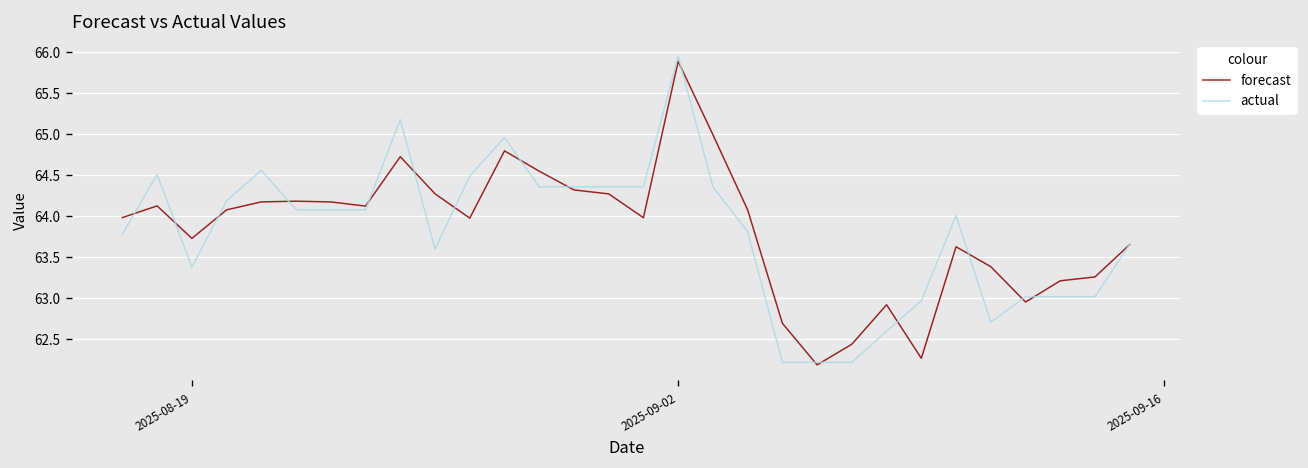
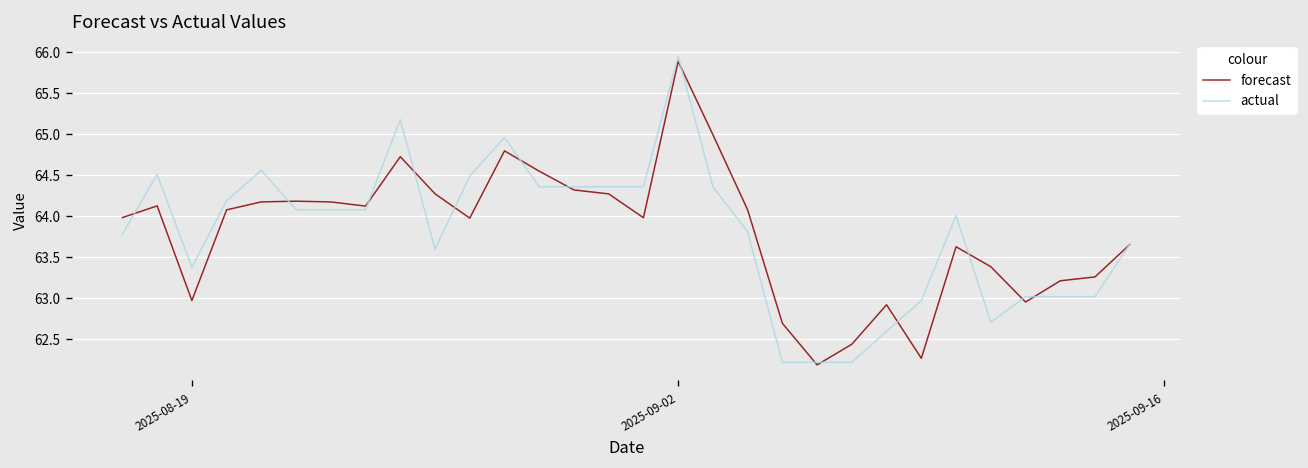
  {
    "forecast": {
-     "2025-08-19": 63.7,
+     "2025-08-19": 63.0,
      "2025-09-02": 65.9
    },
    "actual": {
      "2025-08-19": 63.4,
      "2025-09-02": 66.0
    }
  }
